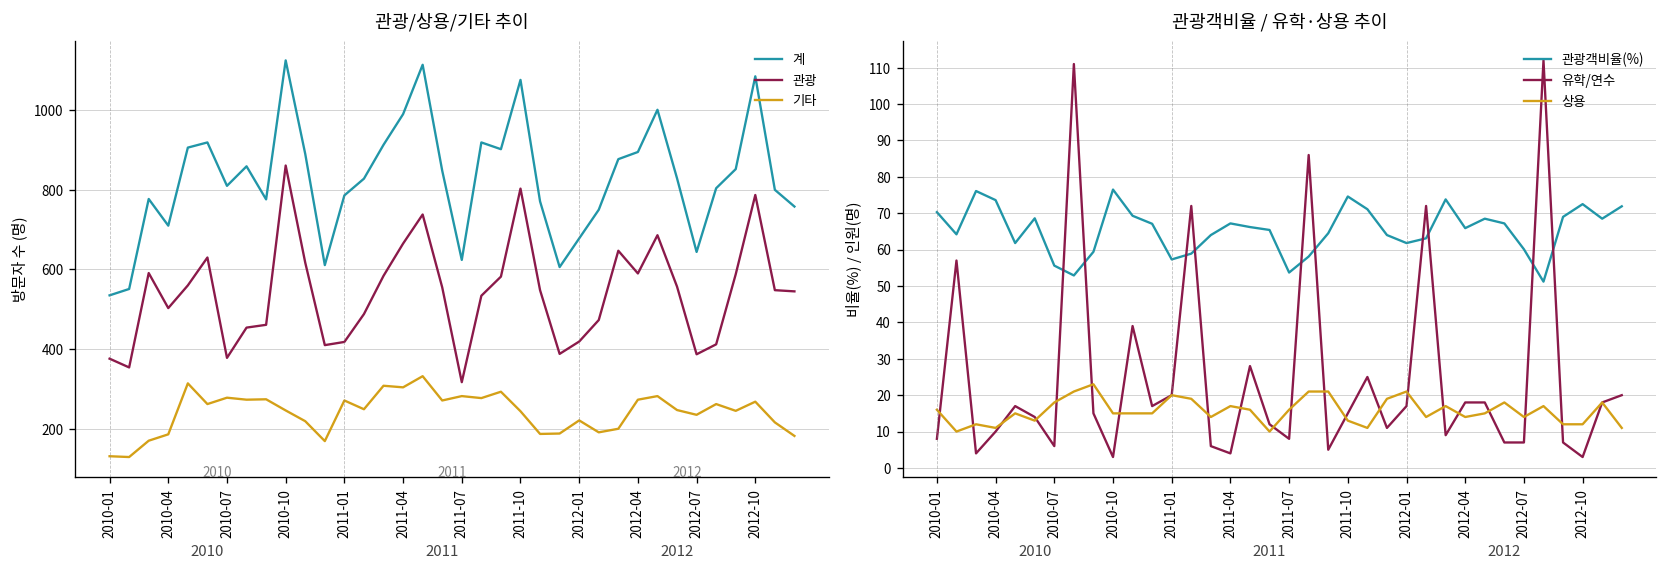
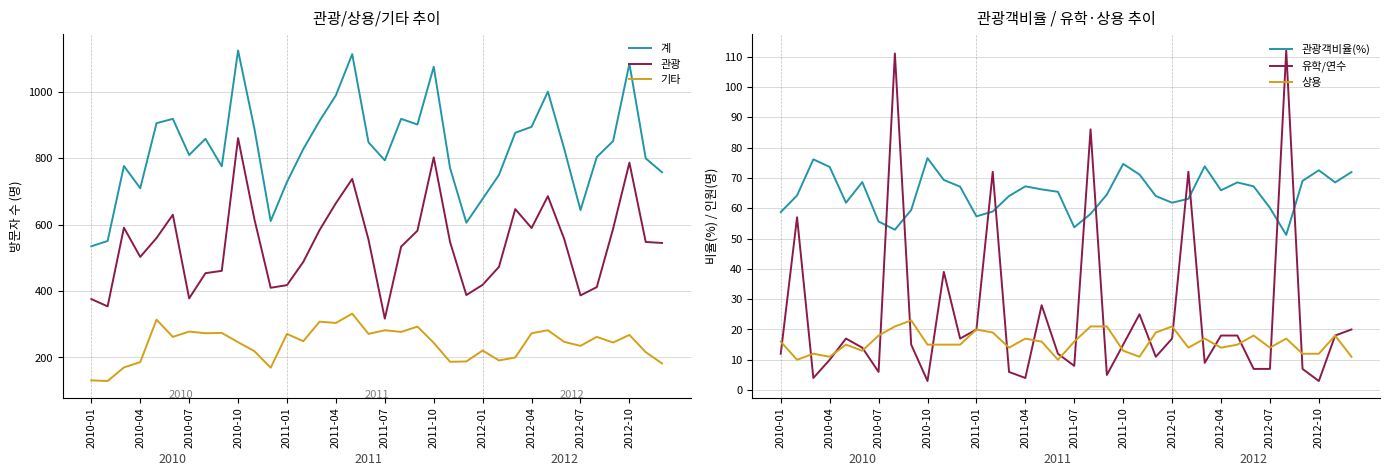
  {
    "관광/상용/기타 추이": {
      "계": {
        "2010-01": 540,
        "2010-04": 710,
        "2010-07": 810,
        "2010-10": 1130,
-       "2011-01": 790,
+       "2011-01": 730,
        "2011-04": 990,
-       "2011-07": 620,
+       "2011-07": 790,
        "2011-10": 1080,
        "2012-01": 680,
        "2012-04": 900,
        "2012-07": 640,
        "2012-10": 1090
      },
      "관광": {
        "2010-01": 380,
        "2010-04": 500,
        "2010-07": 380,
        "2010-10": 860,
        "2011-01": 420,
        "2011-04": 670,
        "2011-07": 320,
        "2011-10": 800,
        "2012-01": 420,
        "2012-04": 590,
        "2012-07": 390,
        "2012-10": 790
      },
      "기타": {
        "2010-01": 130,
        "2010-04": 190,
        "2010-07": 280,
        "2010-10": 250,
        "2011-01": 270,
        "2011-04": 300,
        "2011-07": 280,
        "2011-10": 240,
        "2012-01": 220,
        "2012-04": 270,
        "2012-07": 240,
        "2012-10": 270
      }
    },
    "관광객비율 / 유학·상용 추이": {
      "관광객비율(%)": {
-       "2010-01": 70,
+       "2010-01": 59,
        "2010-04": 74,
        "2010-07": 56,
        "2010-10": 77,
        "2011-01": 57,
        "2011-04": 67,
        "2011-07": 54,
        "2011-10": 75,
        "2012-01": 62,
        "2012-04": 66,
        "2012-07": 60,
        "2012-10": 73
      },
      "유학/연수": {
-       "2010-01": 8,
+       "2010-01": 12,
        "2010-04": 10,
        "2010-07": 6,
        "2010-10": 3,
        "2011-04": 4,
        "2011-07": 8,
        "2011-10": 15,
        "2012-01": 17,
        "2012-04": 18,
        "2012-07": 7,
        "2012-10": 3
      },
      "상용": {
        "2010-01": 16,
        "2010-04": 11,
        "2010-07": 18,
        "2010-10": 15,
        "2011-04": 17,
        "2011-07": 16,
        "2011-10": 13,
        "2012-01": 21,
        "2012-04": 14,
        "2012-07": 14,
        "2012-10": 12
      }
    }
  }
